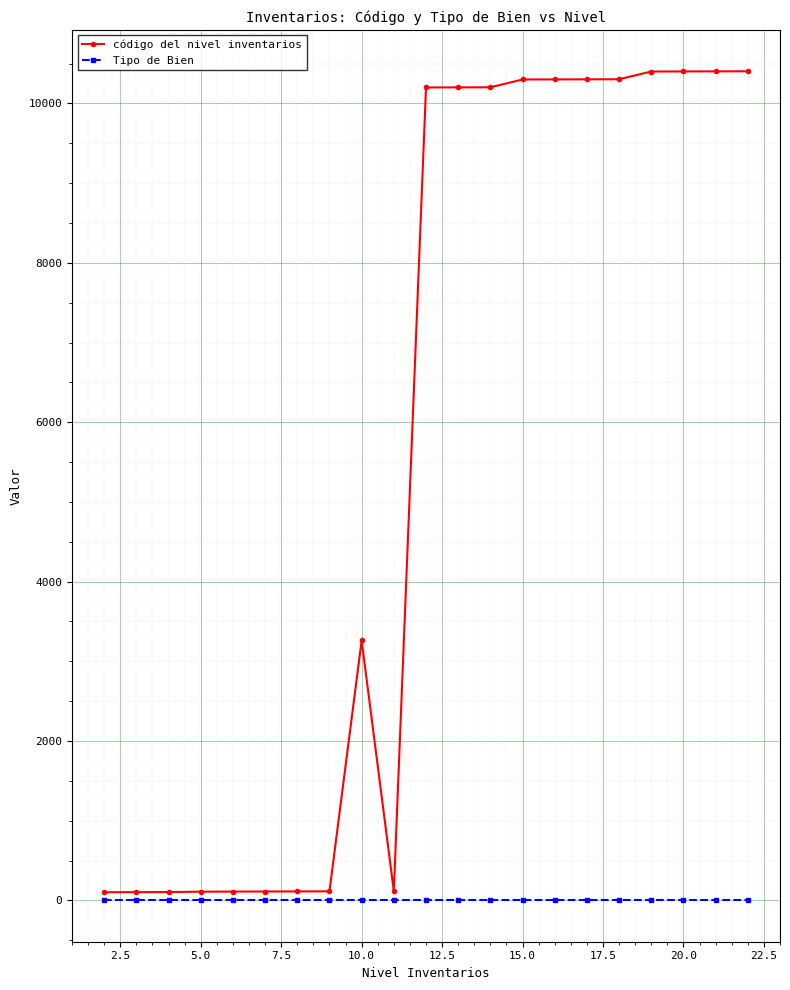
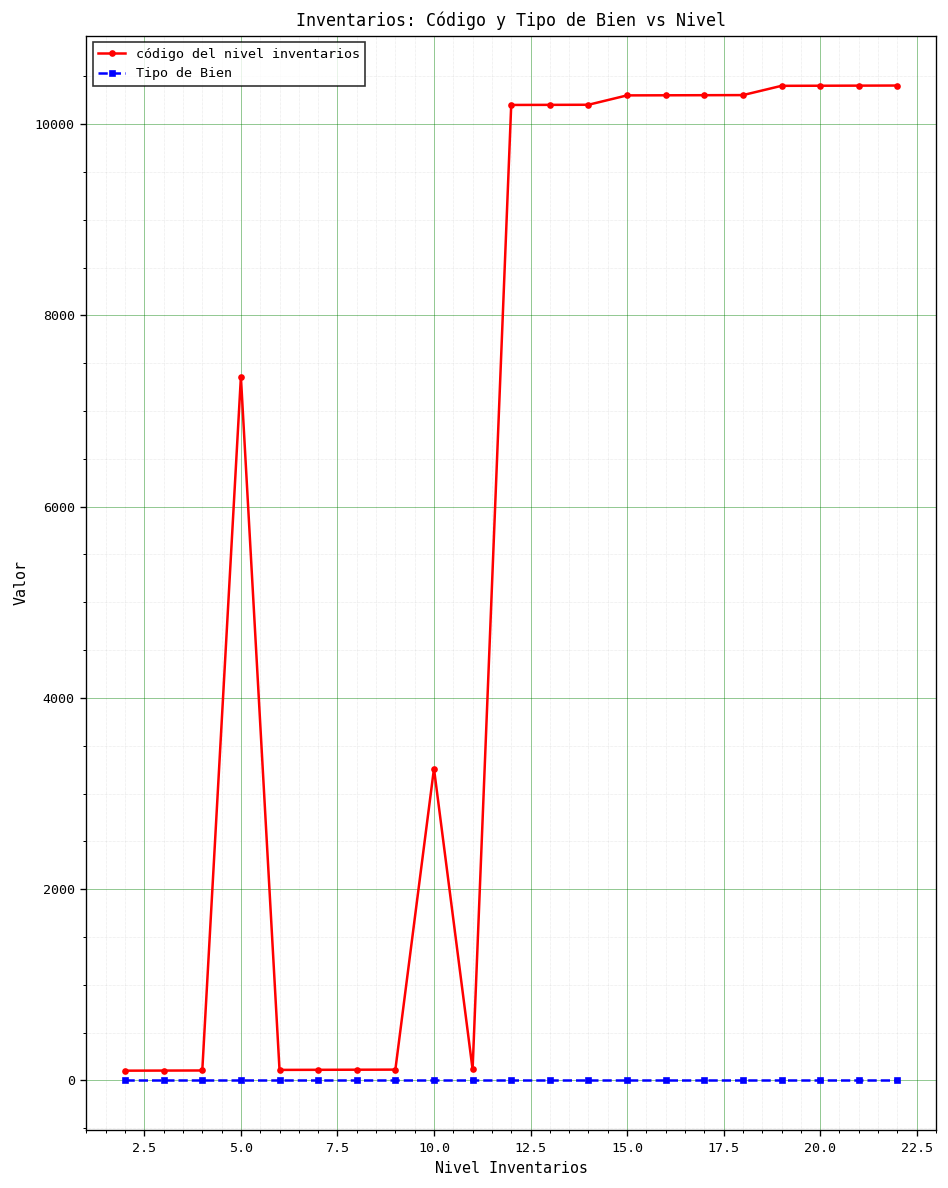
  {
    "código del nivel inventarios": {
-     "5.0": 100,
+     "5.0": 7400,
      "10.0": 3300,
      "15.0": 10300,
      "20.0": 10400
    },
    "Tipo de Bien": {
      "5.0": 0,
      "10.0": 0,
      "15.0": 0,
      "20.0": 0
    }
  }
